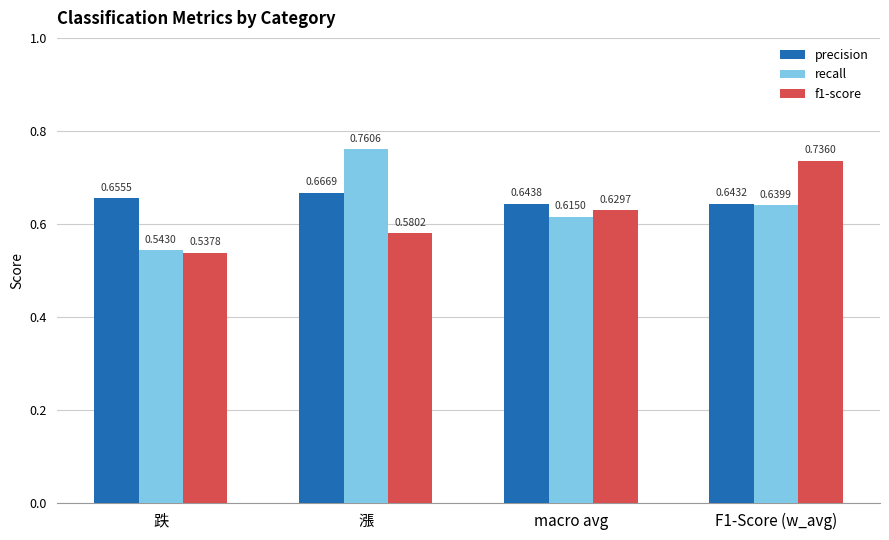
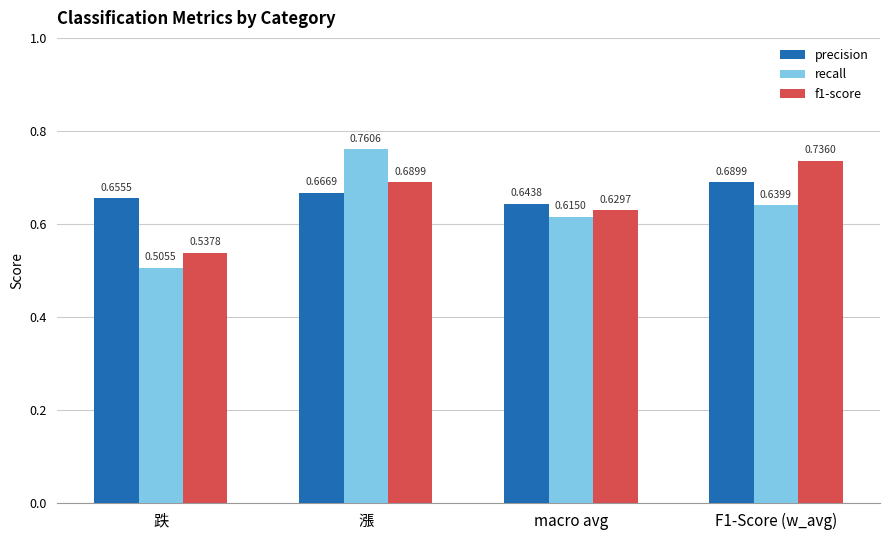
  {
    "precision": {
      "跌": 0.6555,
      "漲": 0.6669,
      "macro avg": 0.6438,
-     "F1-Score (w_avg)": 0.6432
+     "F1-Score (w_avg)": 0.6899
    },
    "recall": {
-     "跌": 0.5430,
+     "跌": 0.5055,
      "漲": 0.7606,
      "macro avg": 0.6150,
      "F1-Score (w_avg)": 0.6399
    },
    "f1-score": {
      "跌": 0.5378,
-     "漲": 0.5802,
+     "漲": 0.6899,
      "macro avg": 0.6297,
      "F1-Score (w_avg)": 0.7360
    }
  }
